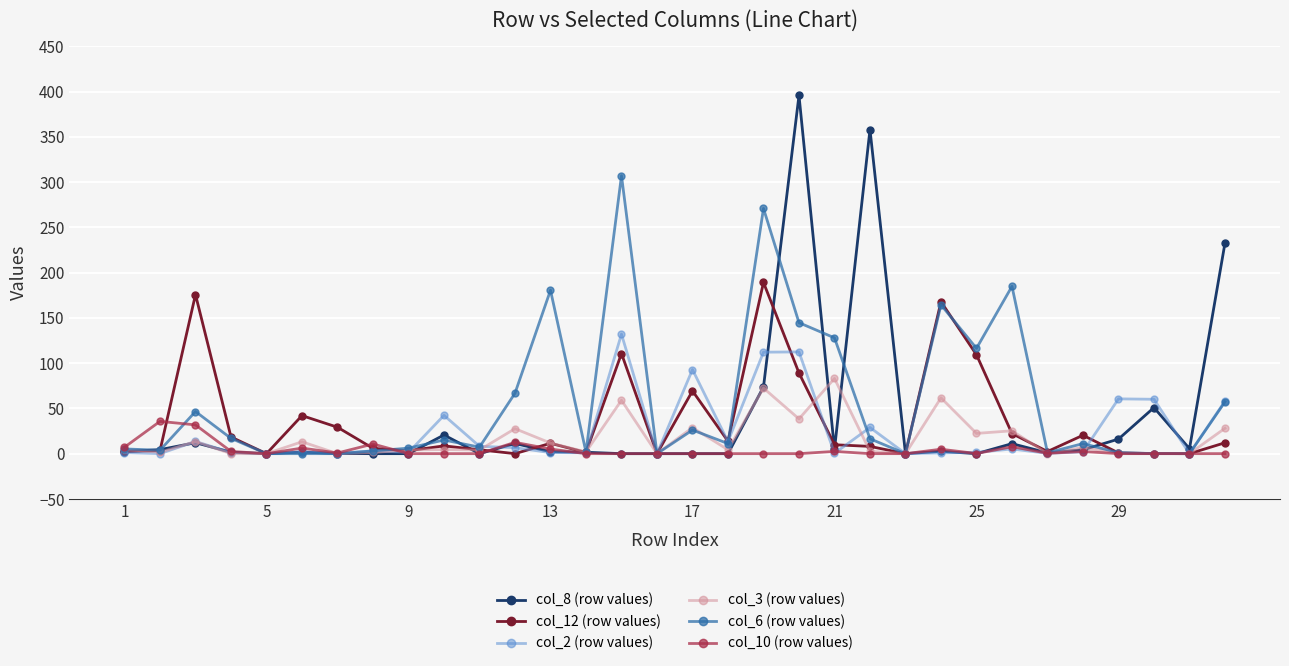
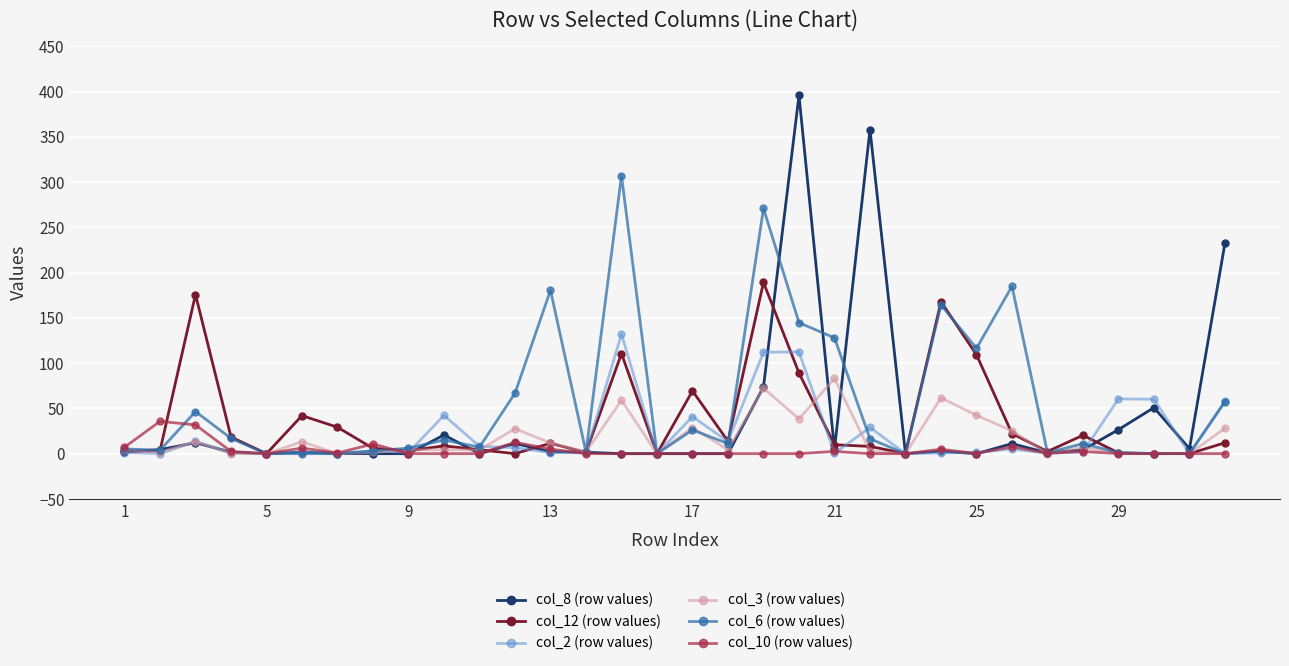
  {
    "col_8 (row values)": {
-     "29": 20
+     "29": 30
    },
    "col_2 (row values)": {
-     "17": 90,
+     "17": 40,
      "29": 60
    },
    "col_3 (row values)": {
      "21": 80,
-     "25": 20
+     "25": 40
    },
    "col_6 (row values)": {
      "13": 180,
      "21": 130,
      "25": 120
    }
  }
